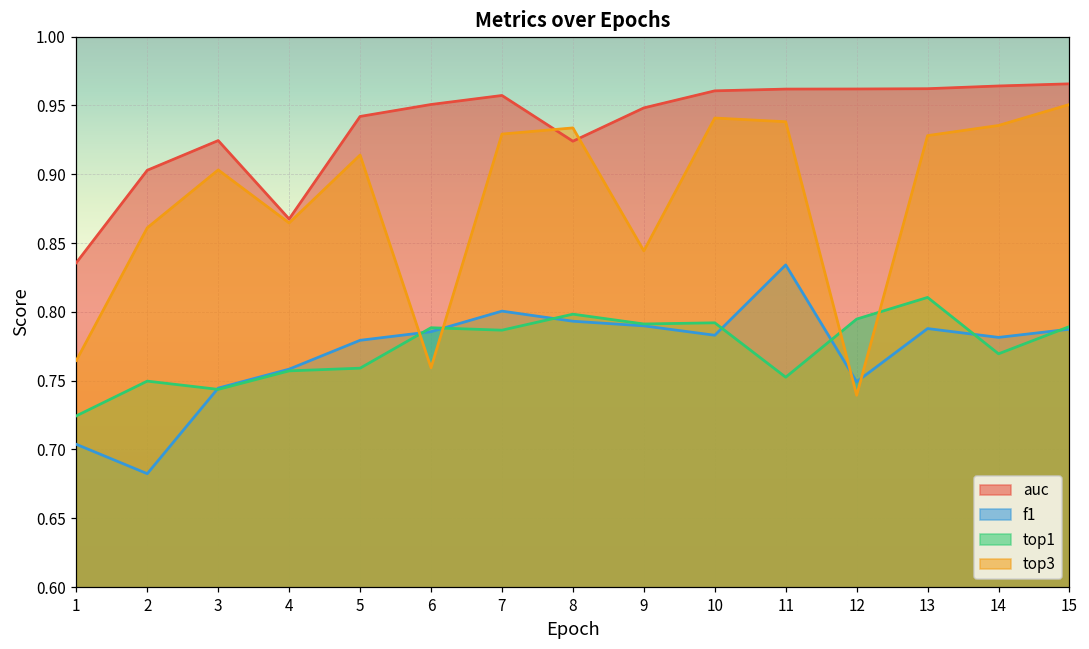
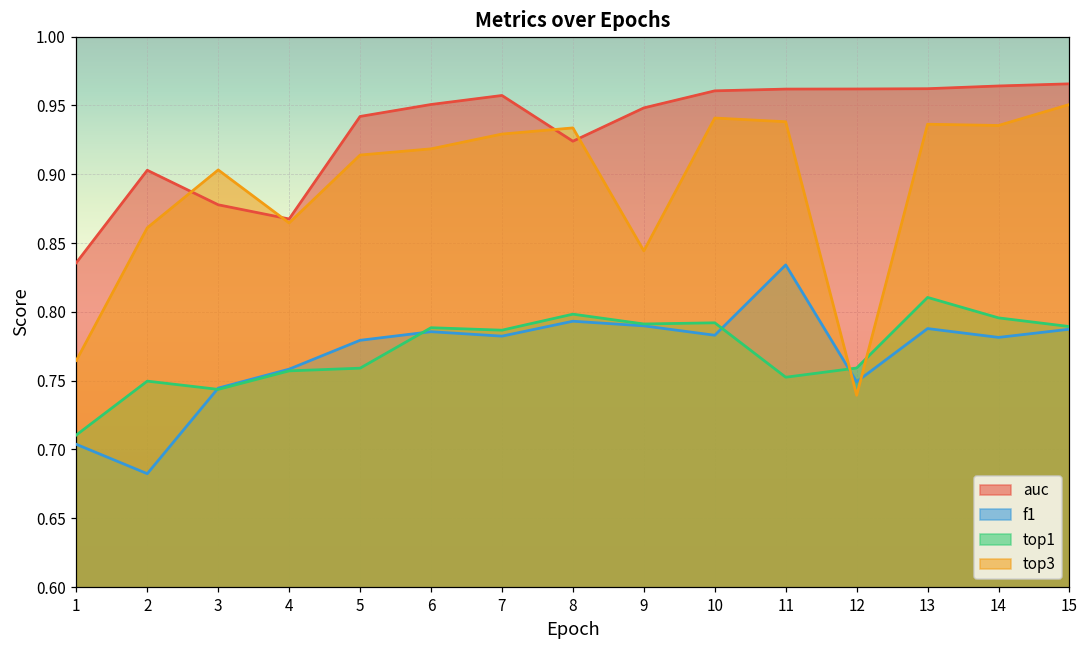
  {
    "auc": {
      "1": 0.836,
      "2": 0.903,
-     "3": 0.924,
+     "3": 0.878,
      "4": 0.868,
      "5": 0.942,
      "6": 0.951,
      "7": 0.957,
      "8": 0.924,
      "9": 0.948,
      "10": 0.961,
      "11": 0.962,
      "12": 0.962,
      "13": 0.962,
      "14": 0.964,
      "15": 0.966
    },
    "f1": {
      "1": 0.704,
      "2": 0.682,
      "5": 0.779,
      "6": 0.786,
-     "7": 0.801,
+     "7": 0.782,
      "8": 0.793,
      "10": 0.783,
      "11": 0.834,
      "12": 0.749,
      "13": 0.788,
      "14": 0.781
    },
    "top1": {
-     "1": 0.724,
+     "1": 0.711,
      "2": 0.750,
      "5": 0.759,
      "6": 0.788,
      "7": 0.787,
      "8": 0.798,
      "10": 0.792,
      "11": 0.753,
-     "12": 0.795,
+     "12": 0.759,
      "13": 0.811,
-     "14": 0.770
+     "14": 0.796
    },
    "top3": {
      "1": 0.765,
      "2": 0.861,
      "3": 0.903,
      "4": 0.865,
      "5": 0.914,
-     "6": 0.759,
+     "6": 0.918,
      "7": 0.929,
      "8": 0.934,
      "9": 0.844,
      "10": 0.941,
      "11": 0.938,
      "12": 0.739,
-     "13": 0.928,
+     "13": 0.936,
      "14": 0.935,
      "15": 0.951
    }
  }
